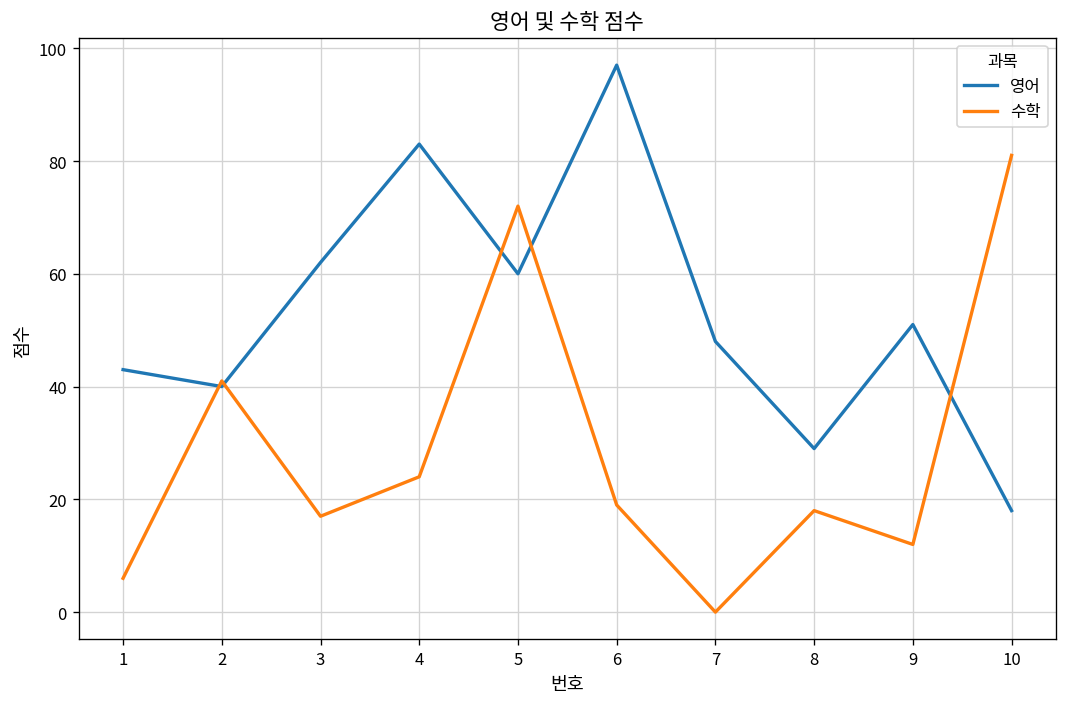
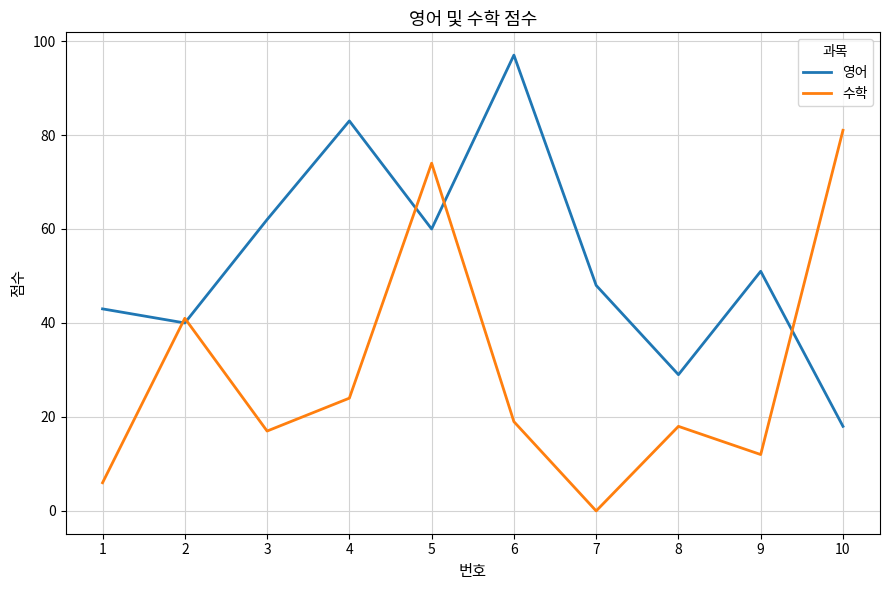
  {
    "영어": {
      "1": 43,
      "2": 40,
      "3": 62,
      "4": 83,
      "5": 60,
      "6": 97,
      "7": 48,
      "8": 29,
      "9": 51,
      "10": 18
    },
    "수학": {
      "1": 6,
      "2": 41,
      "3": 17,
      "4": 24,
-     "5": 72,
+     "5": 74,
      "6": 19,
      "7": 0,
      "8": 18,
      "9": 12,
      "10": 81
    }
  }
